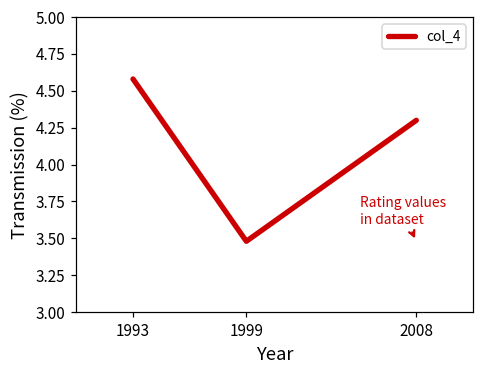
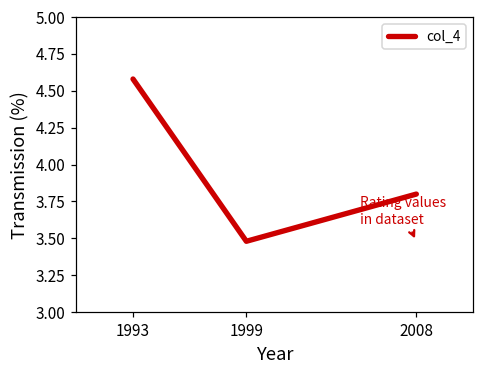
  {
    "1993": 4.58,
    "1999": 3.48,
-   "2008": 4.3
+   "2008": 3.8
  }
